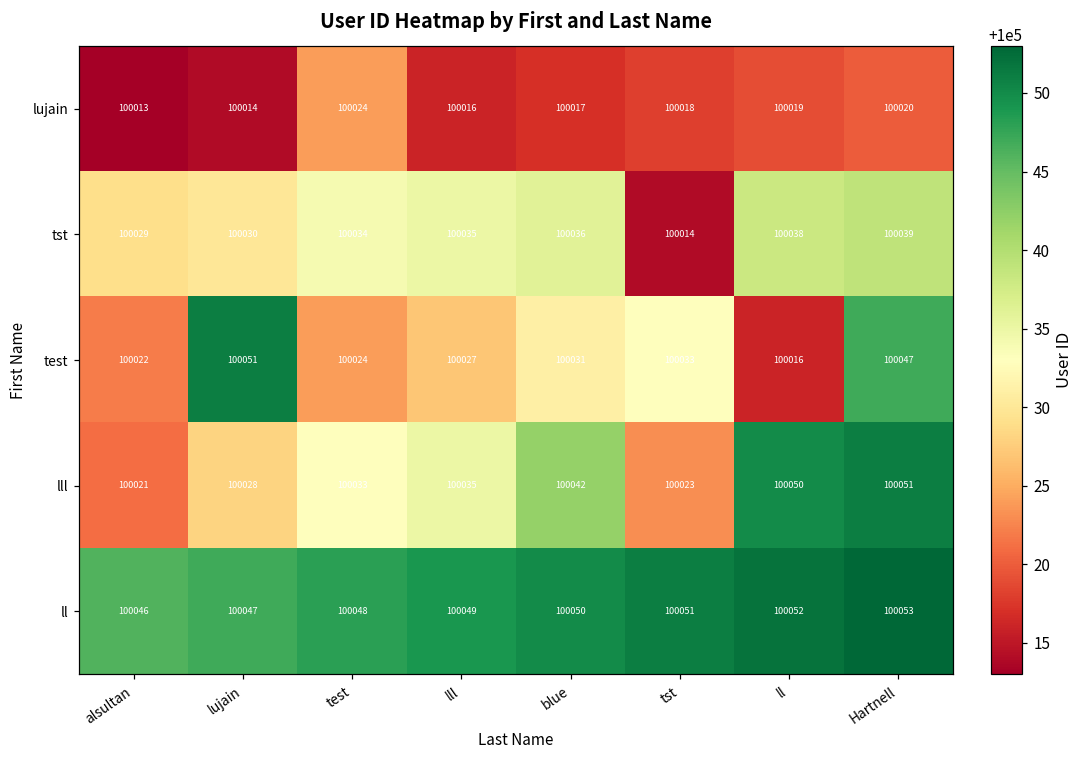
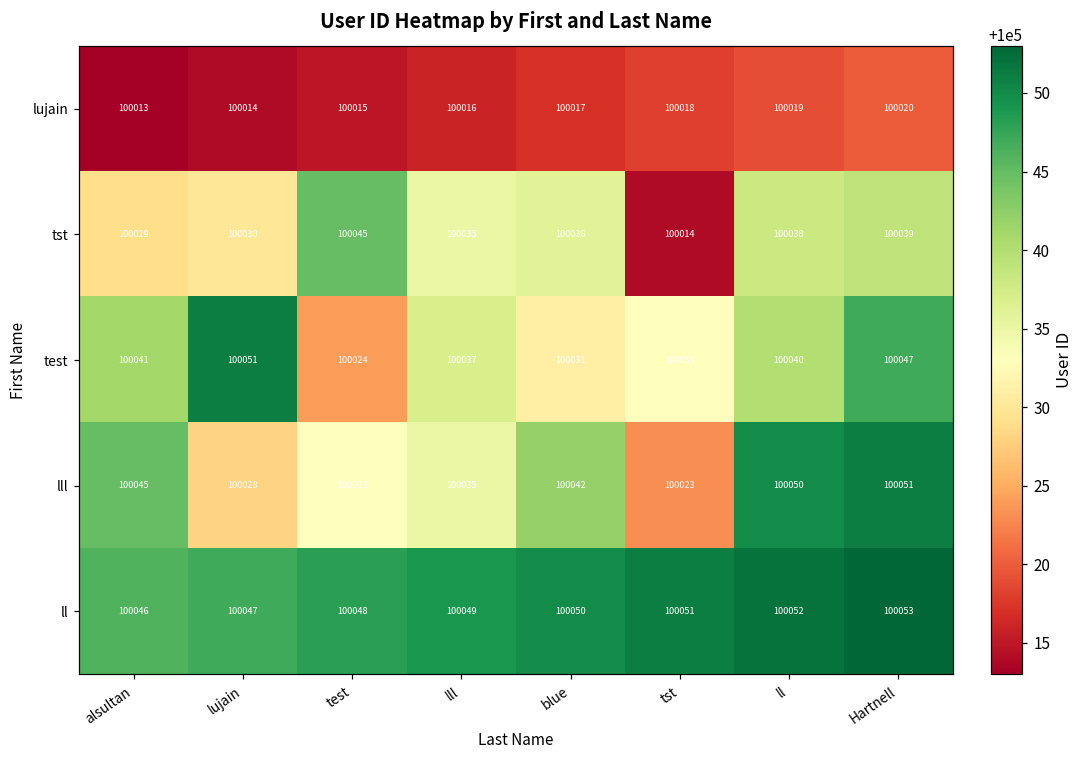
  {
    "lujain": {
      "alsultan": 100013,
      "lujain": 100014,
-     "test": 100024,
+     "test": 100015,
      "lll": 100016,
      "blue": 100017,
      "tst": 100018,
      "ll": 100019,
      "Hartnell": 100020
    },
    "tst": {
      "alsultan": 100029,
      "lujain": 100030,
-     "test": 100034,
+     "test": 100045,
      "lll": 100035,
      "blue": 100036,
      "tst": 100014,
      "ll": 100038,
      "Hartnell": 100039
    },
    "test": {
-     "alsultan": 100022,
+     "alsultan": 100041,
      "lujain": 100051,
      "test": 100024,
-     "lll": 100027,
+     "lll": 100037,
      "blue": 100031,
      "tst": 100033,
-     "ll": 100016,
+     "ll": 100040,
      "Hartnell": 100047
    },
    "lll": {
-     "alsultan": 100021,
+     "alsultan": 100045,
      "lujain": 100028,
      "test": 100033,
      "lll": 100035,
      "blue": 100042,
      "tst": 100023,
      "ll": 100050,
      "Hartnell": 100051
    },
    "ll": {
      "alsultan": 100046,
      "lujain": 100047,
      "test": 100048,
      "lll": 100049,
      "blue": 100050,
      "tst": 100051,
      "ll": 100052,
      "Hartnell": 100053
    }
  }
